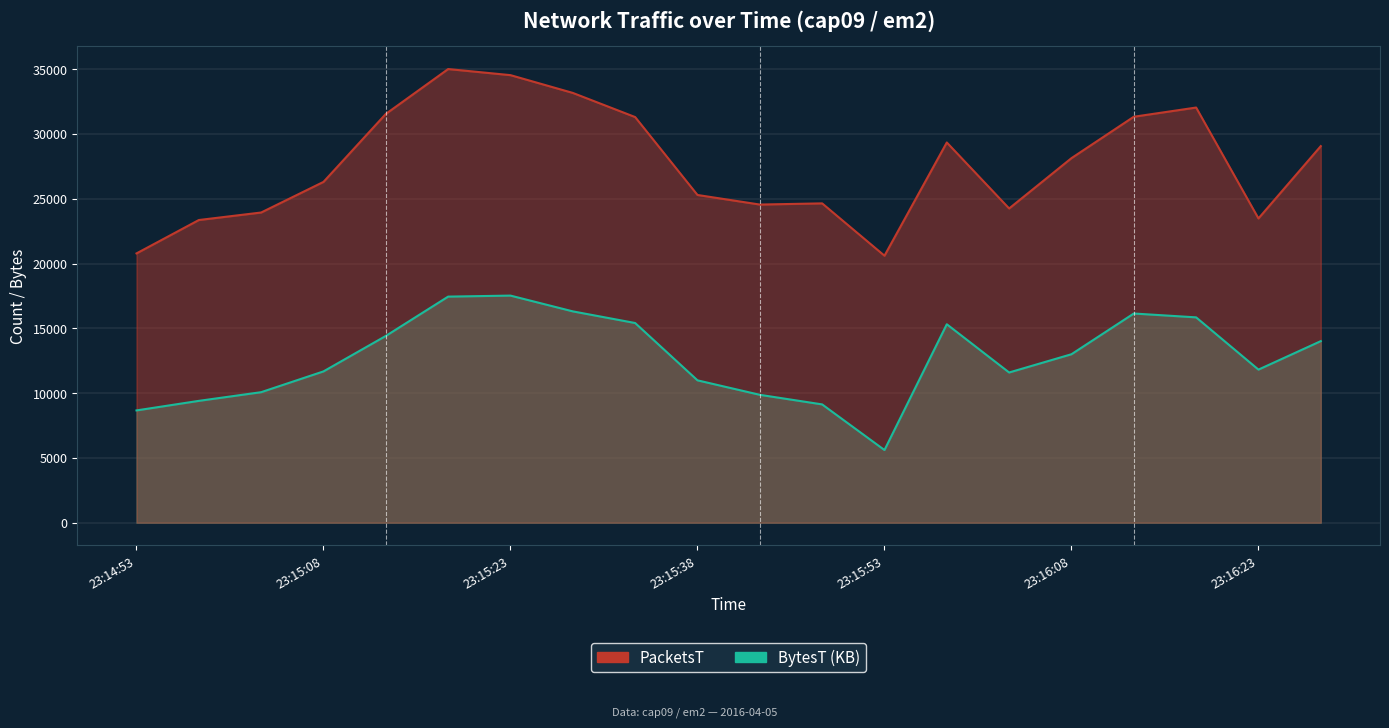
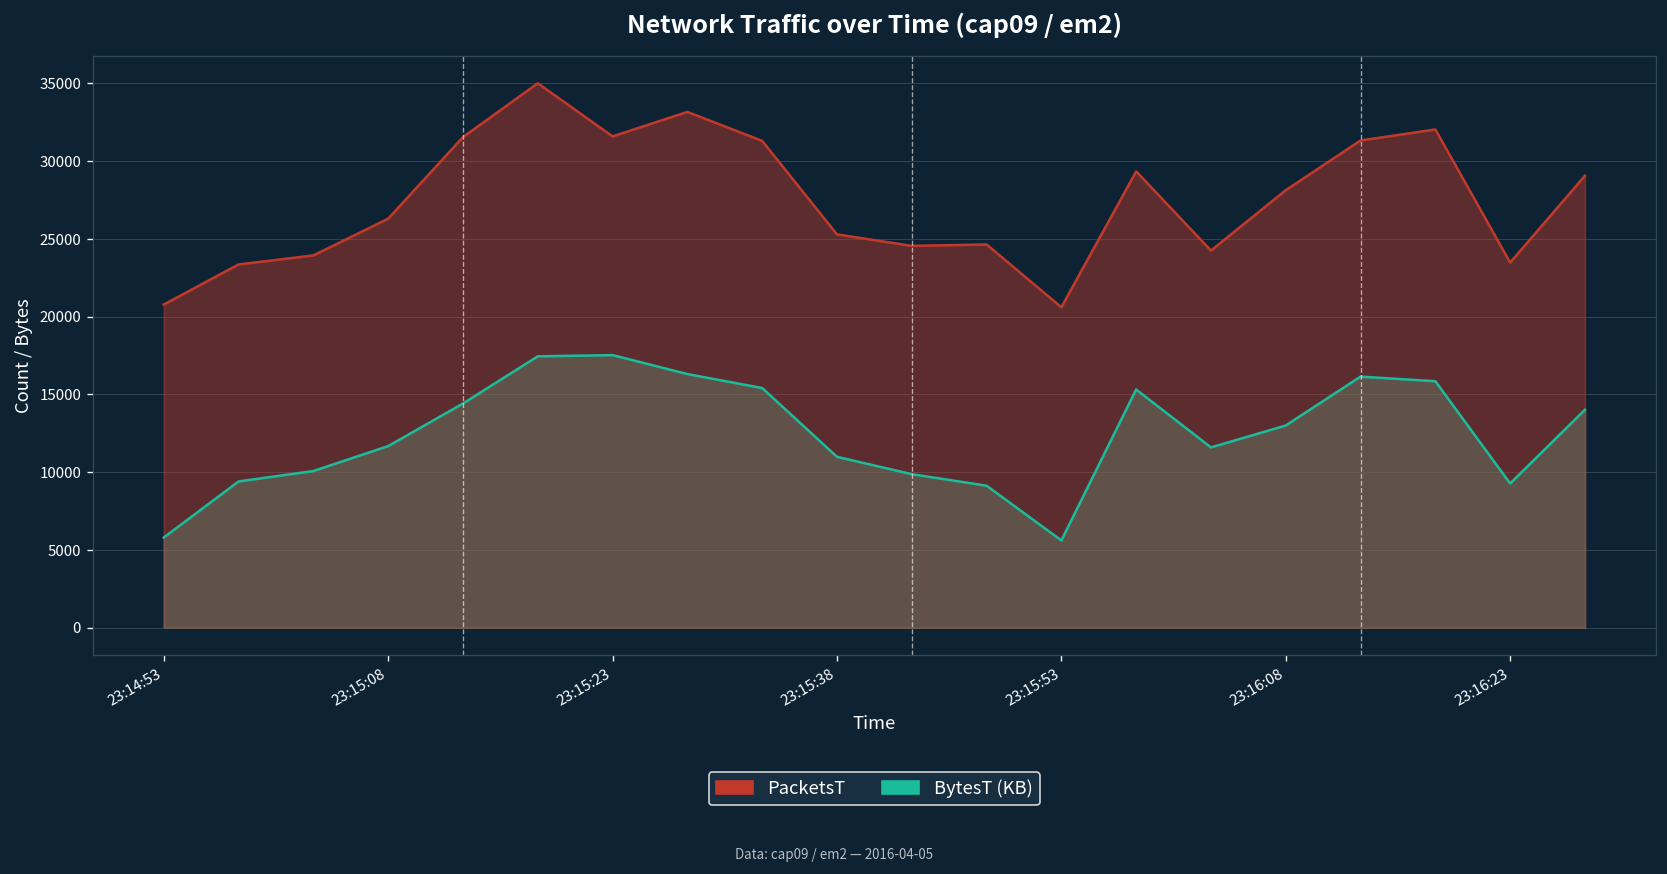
  {
    "BytesT (KB)": {
-     "23:14:53": 8700,
+     "23:14:53": 5800,
      "23:15:08": 11700,
      "23:15:23": 17500,
      "23:15:38": 11000,
      "23:15:53": 5600,
      "23:16:08": 13000,
-     "23:16:23": 11800
+     "23:16:23": 9300
    },
    "PacketsT": {
      "23:14:53": 20800,
      "23:15:08": 26300,
-     "23:15:23": 34500,
+     "23:15:23": 31600,
      "23:15:38": 25300,
      "23:15:53": 20600,
      "23:16:08": 28100,
      "23:16:23": 23500
    }
  }
